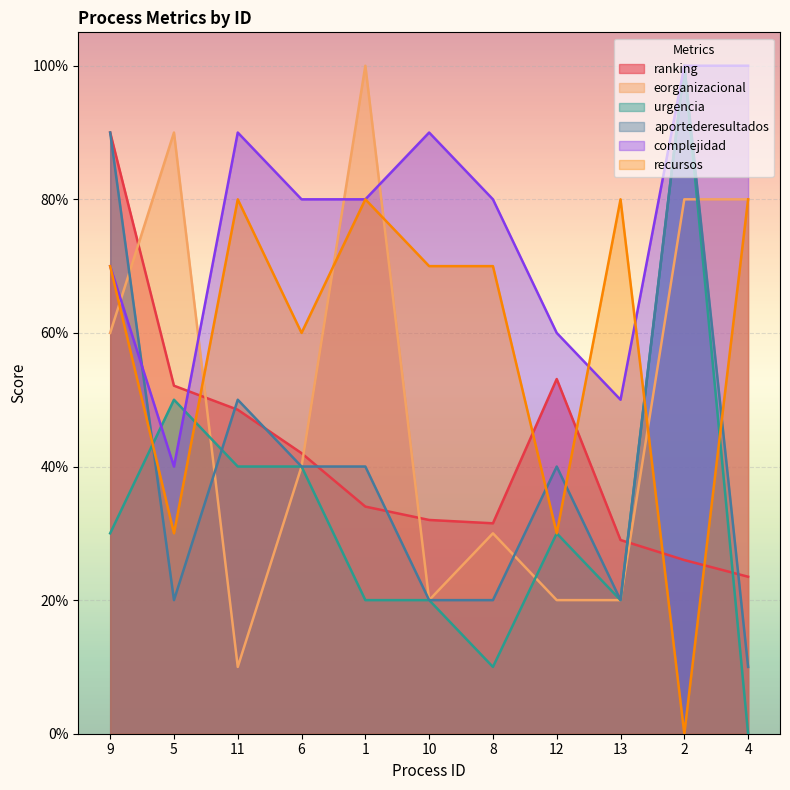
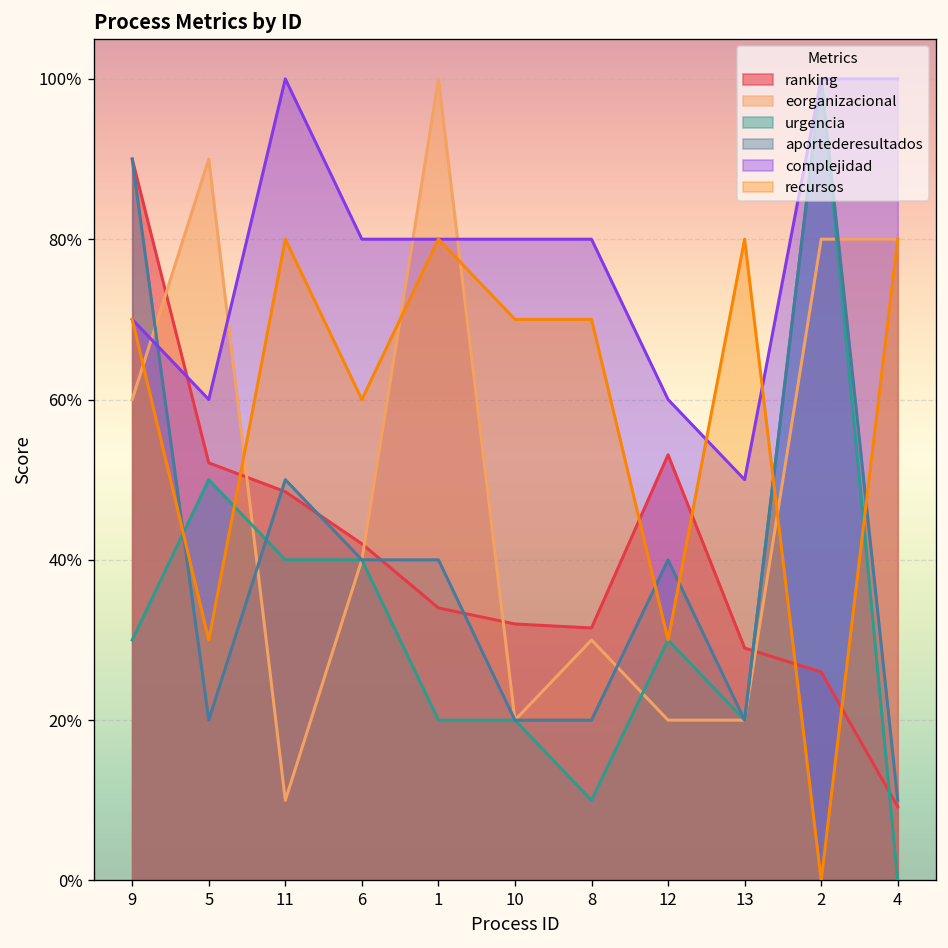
  {
    "ranking": {
      "5": "52%",
      "11": "49%",
      "6": "42%",
      "1": "34%",
      "10": "32%",
      "8": "32%",
      "12": "53%",
      "13": "29%",
      "2": "26%",
-     "4": "24%"
+     "4": "9%"
    },
    "complejidad": {
-     "5": "40%",
-     "11": "90%",
+     "5": "60%",
+     "11": "100%",
      "6": "80%",
-     "10": "90%",
+     "10": "80%",
      "8": "80%",
      "12": "60%",
      "13": "50%"
    }
  }
